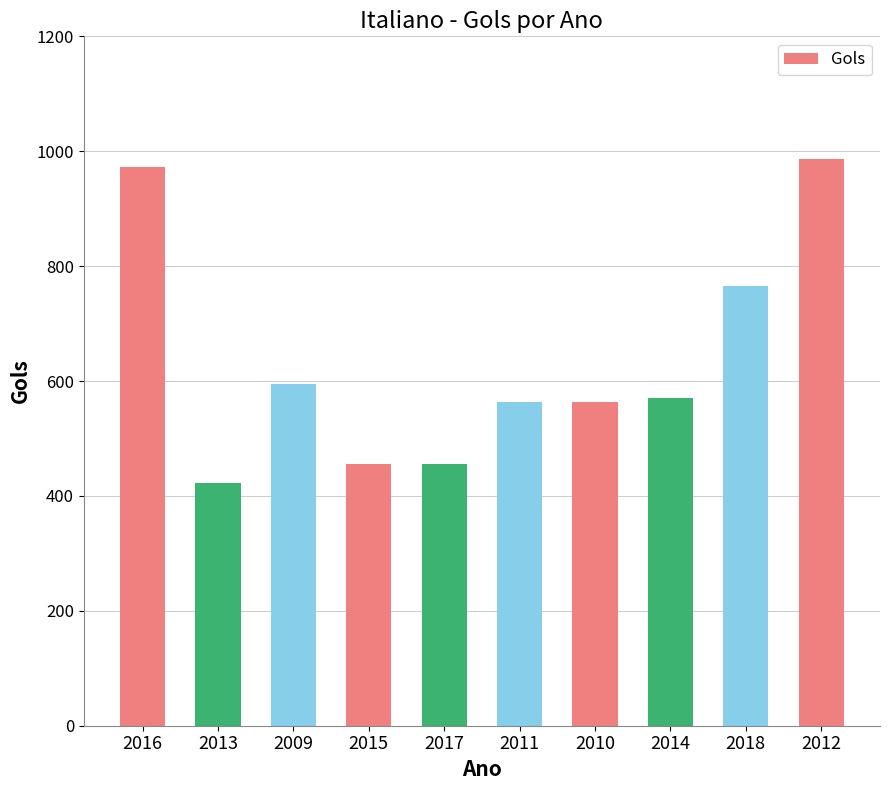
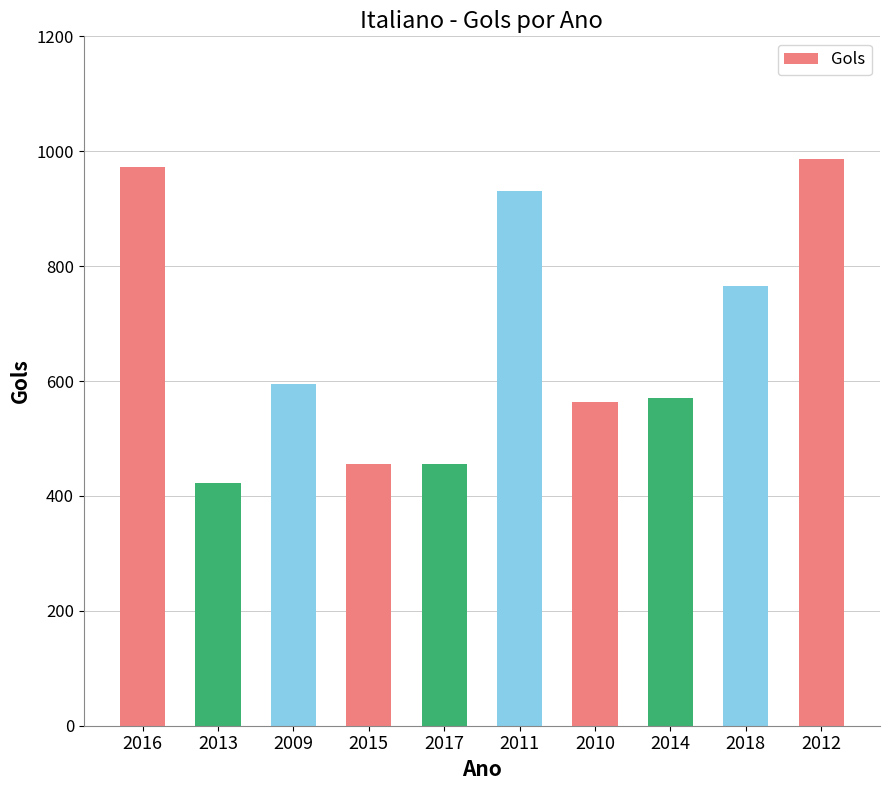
  {
    "2016": 970,
    "2013": 420,
    "2009": 590,
    "2015": 460,
    "2017": 460,
-   "2011": 560,
+   "2011": 930,
    "2010": 560,
    "2014": 570,
    "2018": 770,
    "2012": 990
  }
